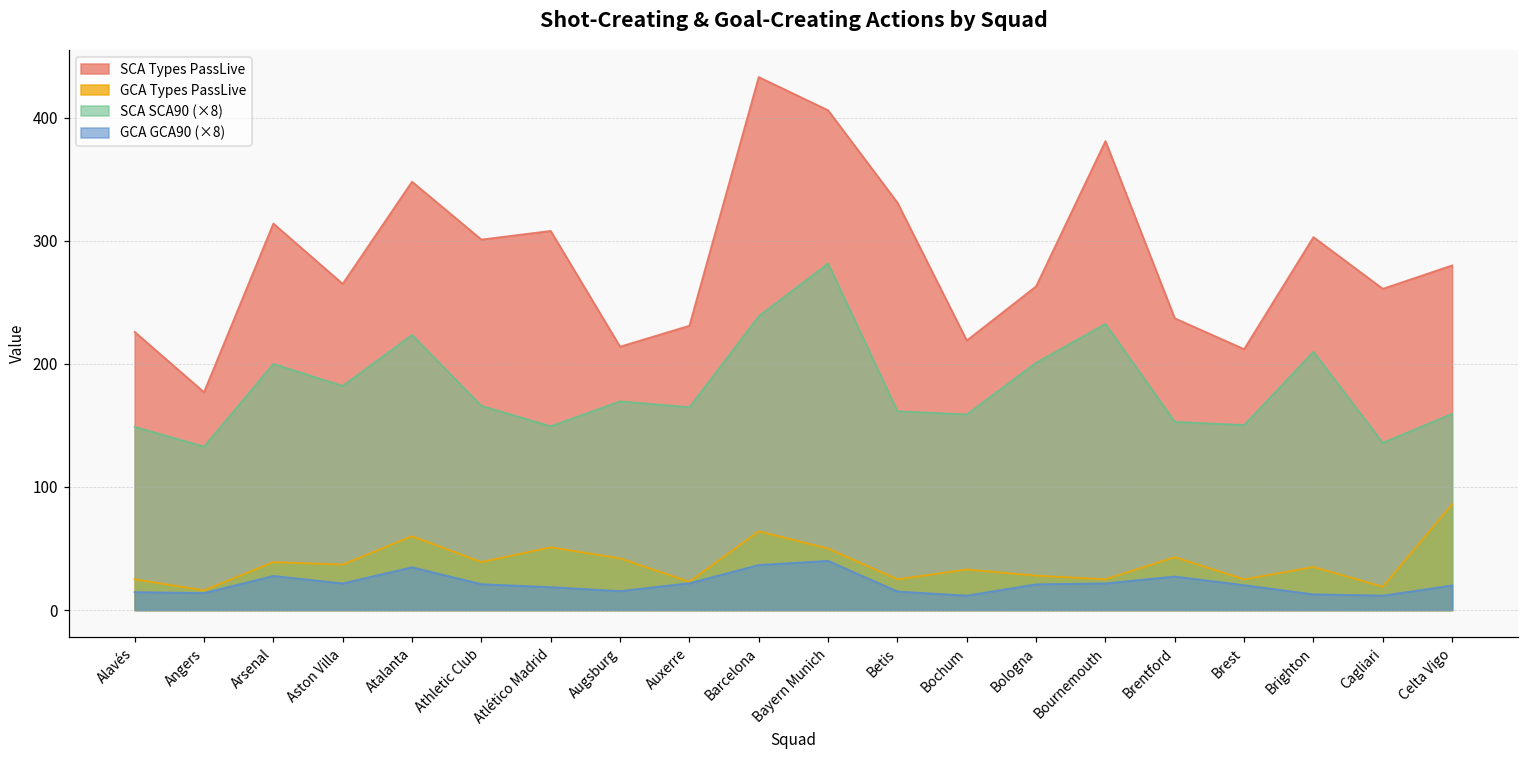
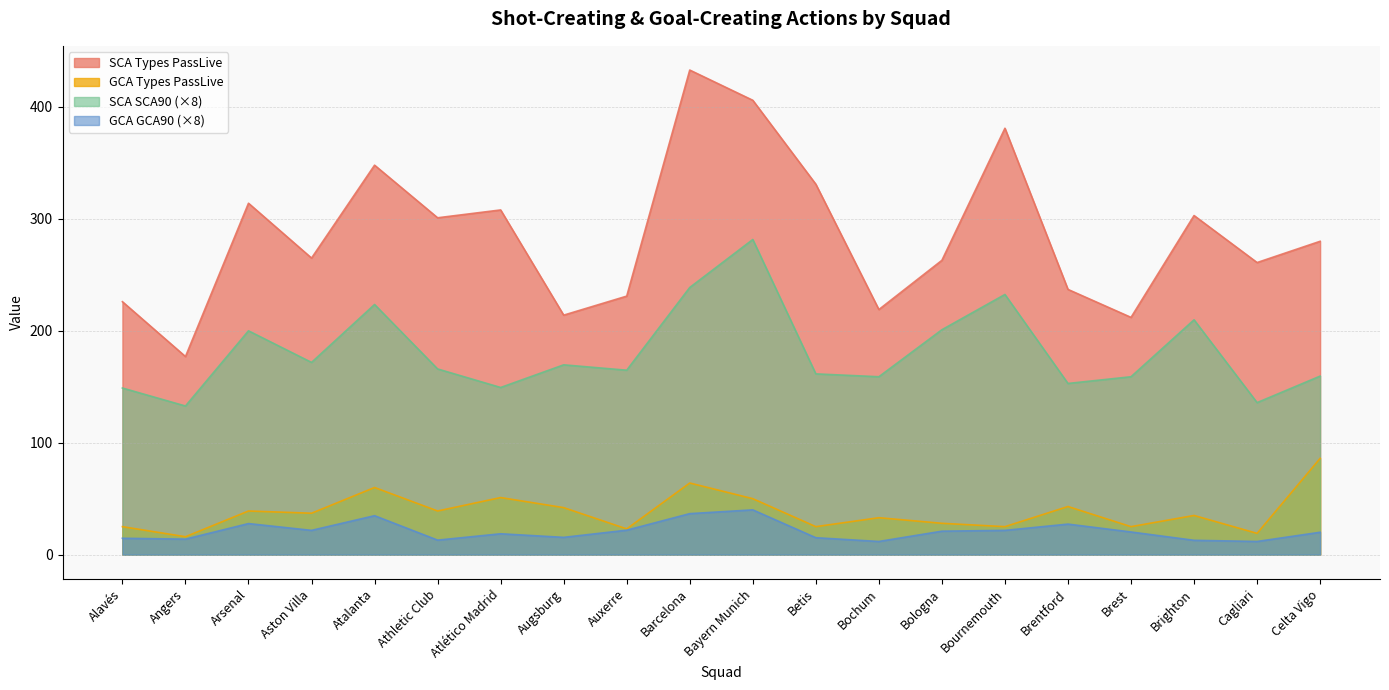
  {
    "SCA Types PassLive": {
      "Alavés": 226,
      "Angers": 177,
      "Arsenal": 314,
      "Aston Villa": 265,
      "Atalanta": 348,
      "Athletic Club": 301,
      "Atlético Madrid": 308,
      "Augsburg": 214,
      "Auxerre": 231,
      "Barcelona": 433,
      "Bayern Munich": 406,
      "Betis": 331,
      "Bochum": 219,
      "Bologna": 263,
      "Bournemouth": 381,
      "Brentford": 237,
      "Brest": 212,
      "Brighton": 303,
      "Cagliari": 261,
      "Celta Vigo": 280
    },
    "GCA Types PassLive": {
      "Alavés": 25,
      "Arsenal": 39,
      "Aston Villa": 37,
      "Atalanta": 60,
      "Athletic Club": 39,
      "Atlético Madrid": 51,
      "Augsburg": 42,
      "Barcelona": 64,
      "Bayern Munich": 50,
      "Betis": 25,
      "Bochum": 33,
      "Bologna": 28,
      "Bournemouth": 25,
      "Brentford": 43,
      "Brest": 25,
      "Brighton": 35,
      "Cagliari": 19,
      "Celta Vigo": 86
    },
    "SCA SCA90 (×8)": {
      "Alavés": 149,
      "Angers": 133,
      "Arsenal": 200,
-     "Aston Villa": 182,
+     "Aston Villa": 172,
      "Atalanta": 224,
      "Athletic Club": 166,
      "Atlético Madrid": 149,
      "Augsburg": 170,
      "Auxerre": 165,
      "Barcelona": 239,
      "Bayern Munich": 282,
      "Betis": 162,
      "Bochum": 159,
      "Bologna": 201,
      "Bournemouth": 232,
      "Brentford": 153,
-     "Brest": 150,
+     "Brest": 159,
      "Brighton": 210,
      "Cagliari": 136,
      "Celta Vigo": 160
    },
    "GCA GCA90 (×8)": {
      "Alavés": 15,
      "Arsenal": 28,
      "Aston Villa": 22,
      "Atalanta": 35,
-     "Athletic Club": 21,
+     "Athletic Club": 13,
      "Atlético Madrid": 19,
      "Augsburg": 15,
      "Barcelona": 37,
      "Bayern Munich": 40,
      "Betis": 15,
      "Bochum": 12,
      "Bologna": 21,
      "Bournemouth": 22,
      "Brentford": 27,
      "Brest": 20,
      "Brighton": 13,
      "Cagliari": 12,
      "Celta Vigo": 20
    }
  }
